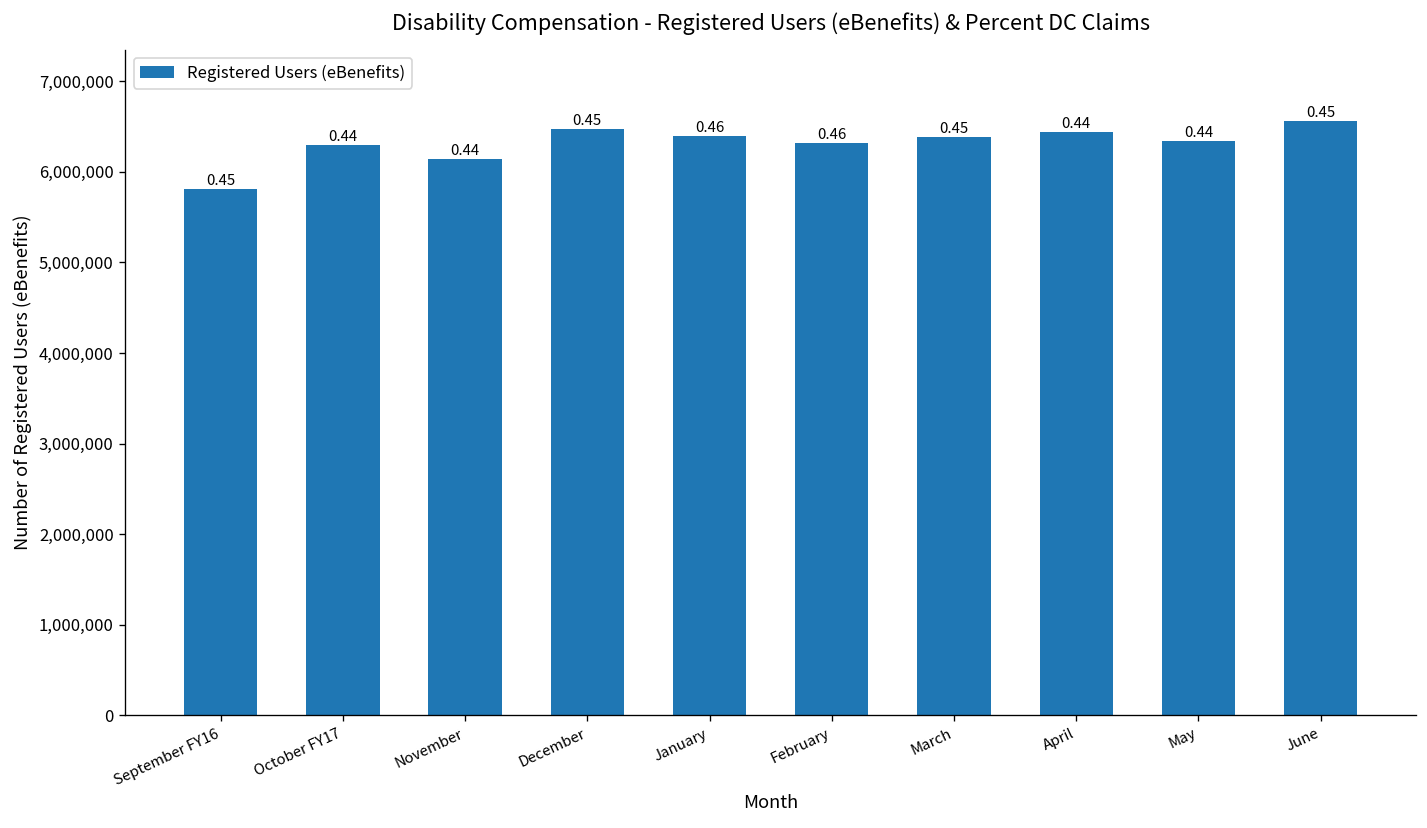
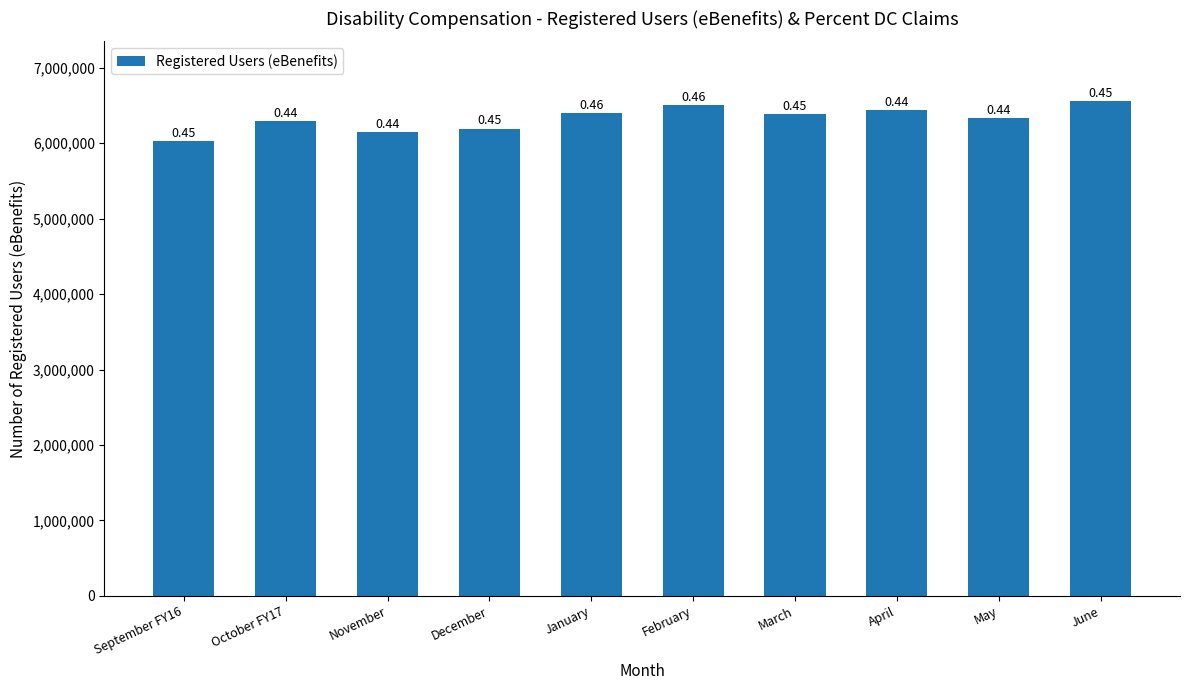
  {
-   "September FY16": "5,800,000",
-   "December": "6,500,000",
-   "February": "6,300,000"
+   "September FY16": "6,000,000",
+   "December": "6,200,000",
+   "February": "6,500,000"
  }
